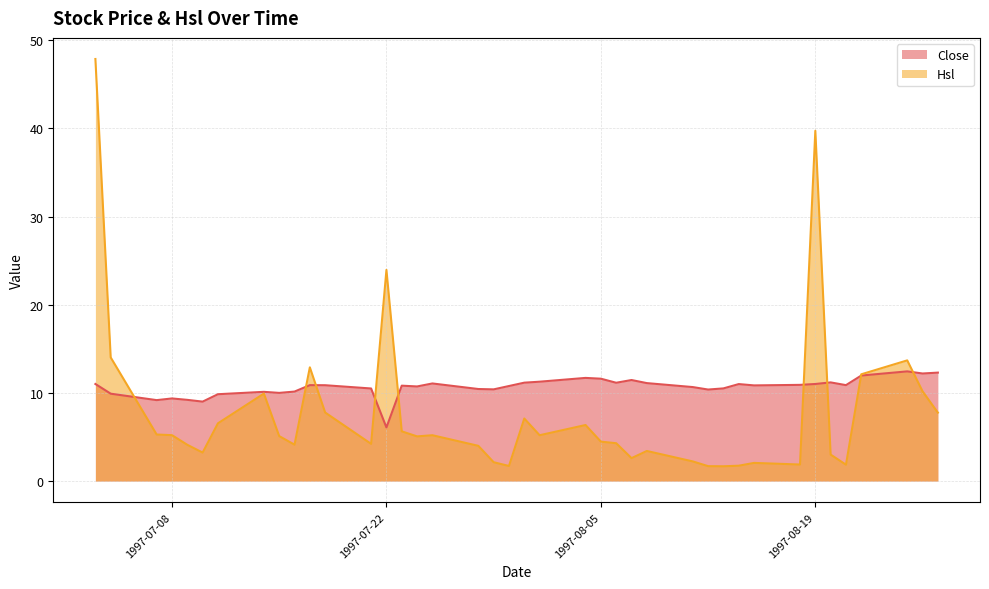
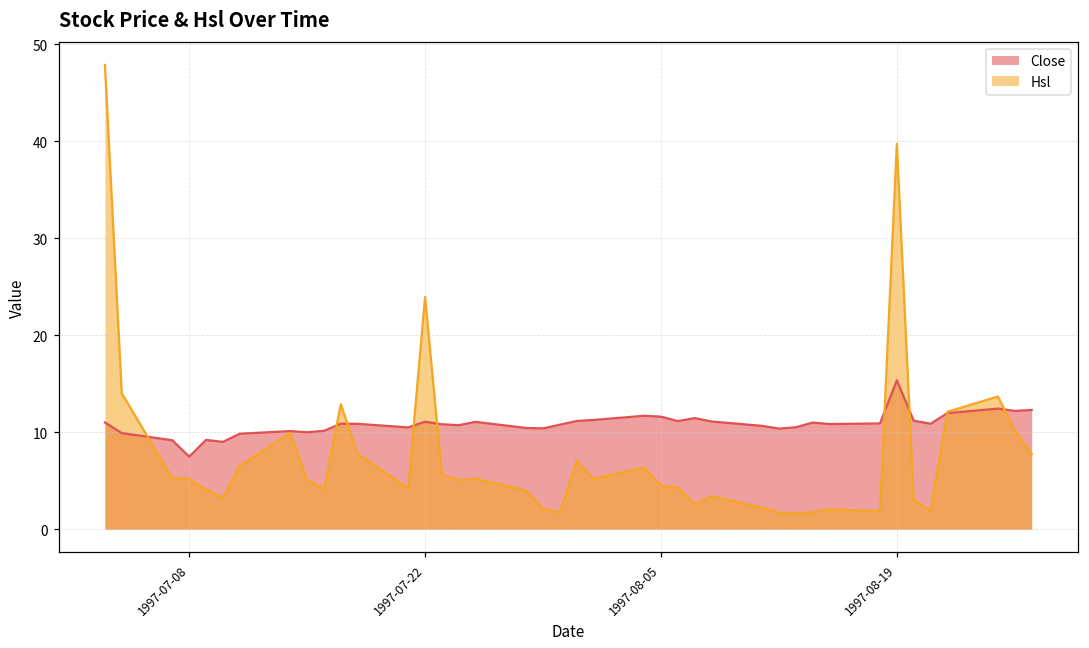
  {
    "Close": {
-     "1997-07-08": 9,
-     "1997-07-22": 6,
+     "1997-07-08": 7,
+     "1997-07-22": 11,
      "1997-08-05": 12,
-     "1997-08-19": 11
+     "1997-08-19": 15
    },
    "Hsl": {
      "1997-07-08": 5,
      "1997-07-22": 24,
      "1997-08-05": 4,
      "1997-08-19": 40
    }
  }
